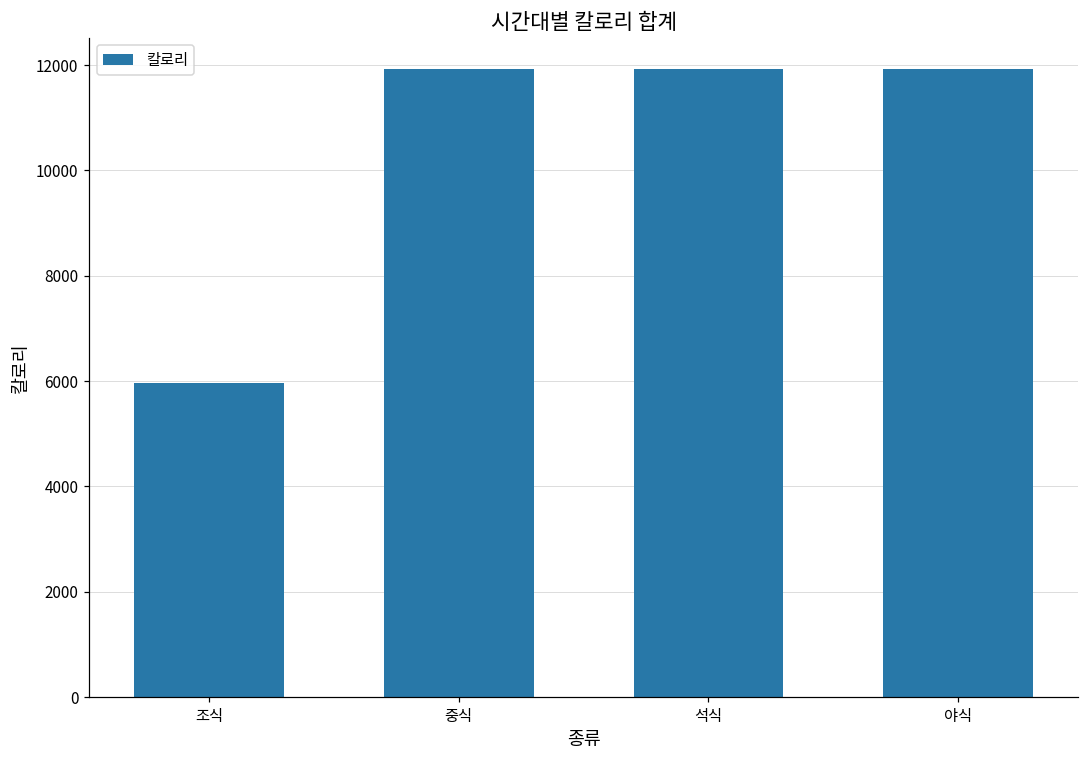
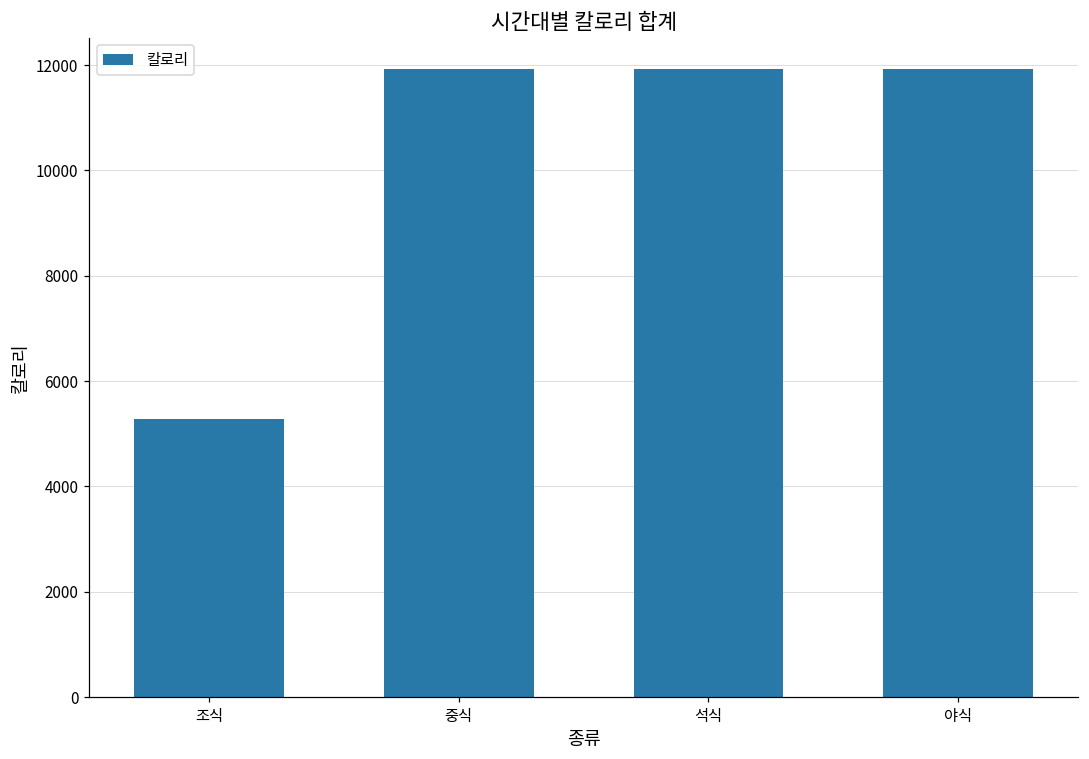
  {
-   "조식": 6000,
+   "조식": 5300,
    "중식": 11900,
    "석식": 11900,
    "야식": 11900
  }
